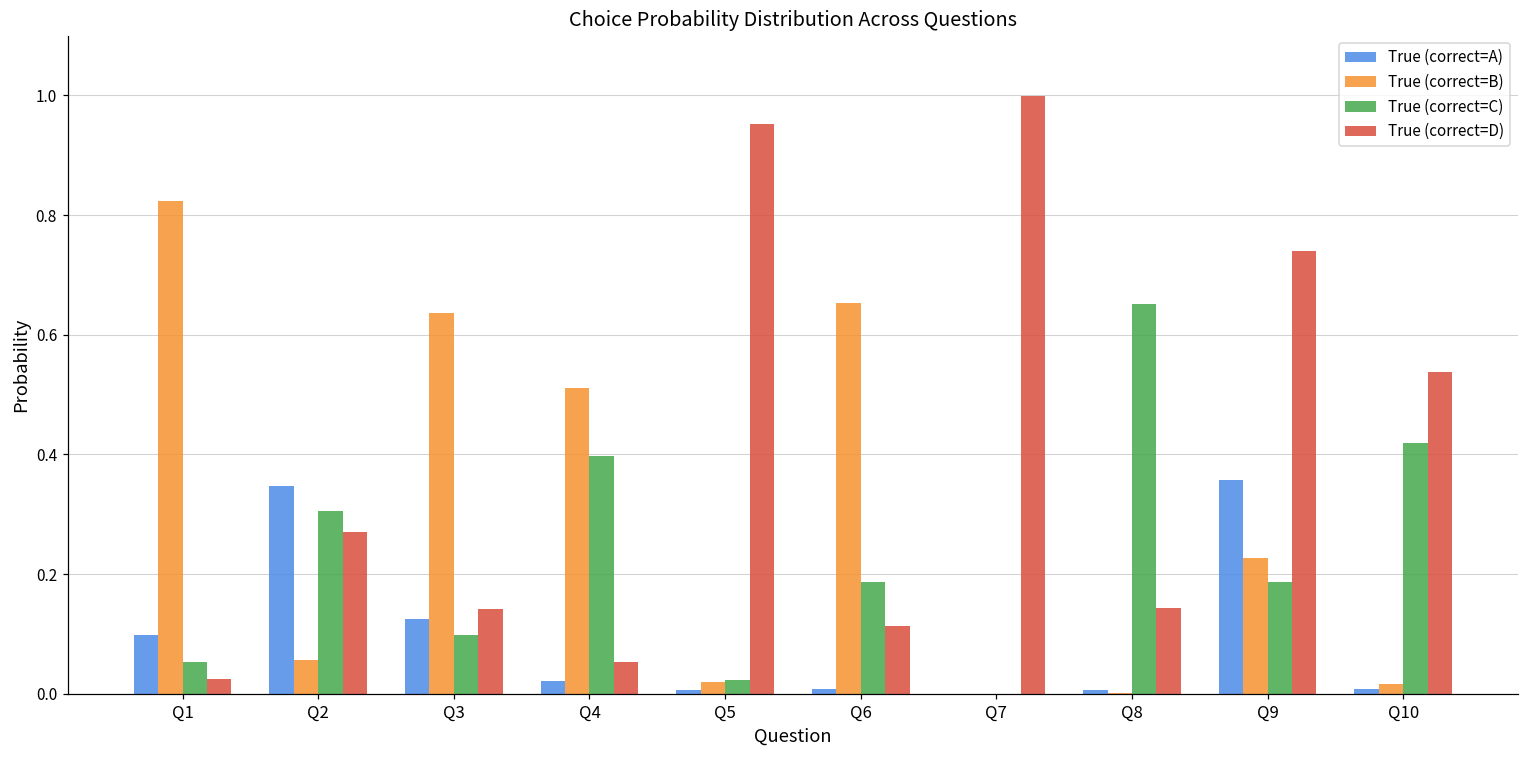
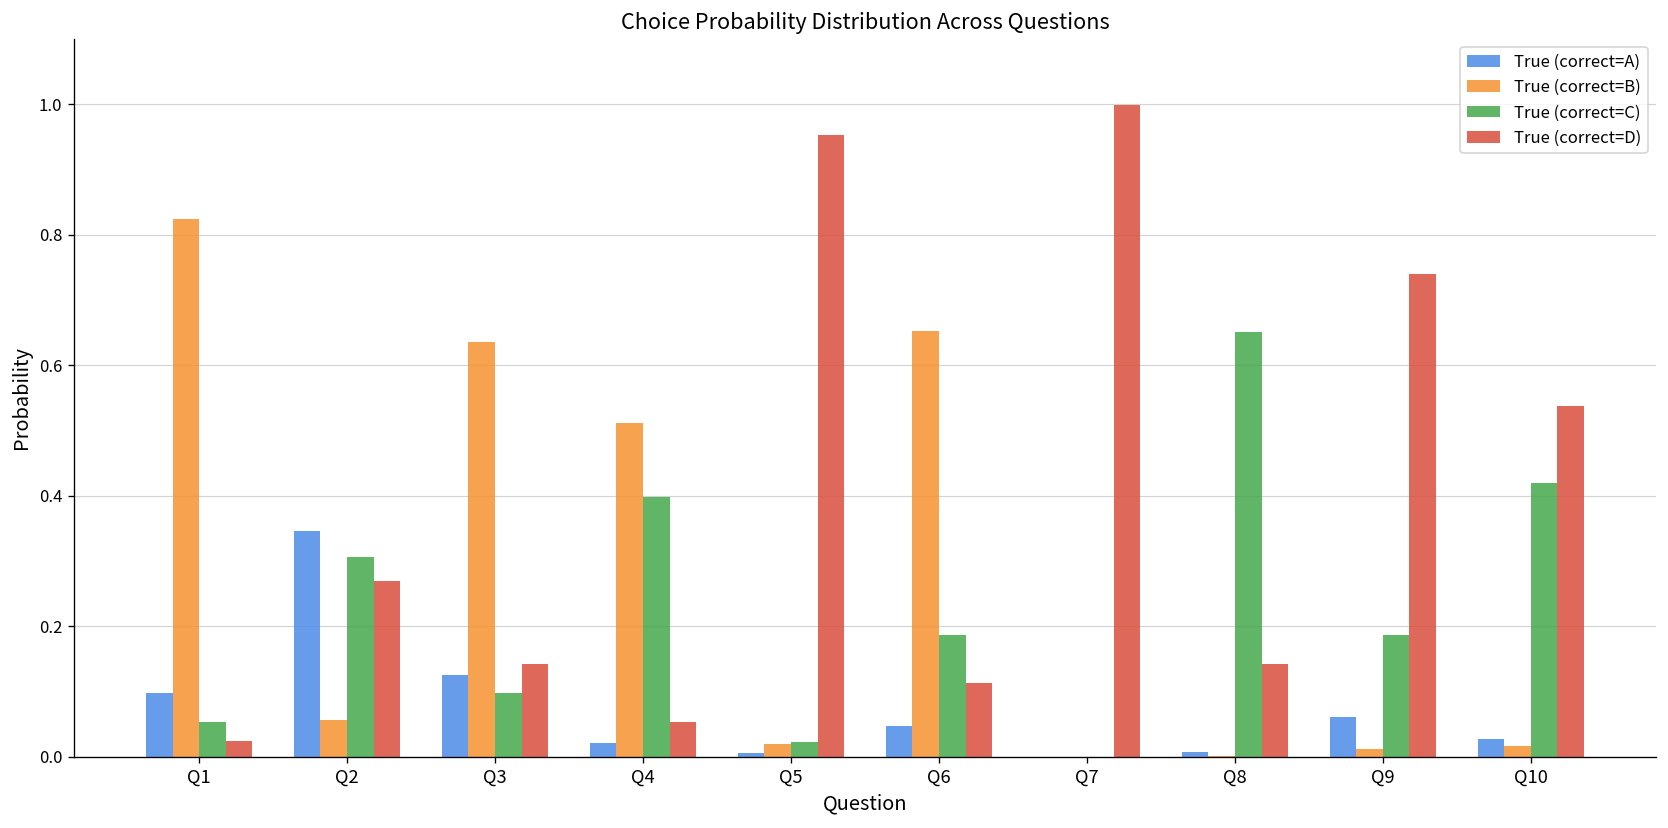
  {
    "True (correct=A)": {
      "Q1": 0.10,
      "Q2": 0.35,
      "Q3": 0.13,
      "Q4": 0.02,
      "Q5": 0.01,
-     "Q6": 0.01,
+     "Q6": 0.05,
      "Q8": 0.01,
-     "Q9": 0.36,
-     "Q10": 0.01
+     "Q9": 0.06,
+     "Q10": 0.03
    },
    "True (correct=B)": {
      "Q1": 0.82,
      "Q2": 0.06,
      "Q3": 0.64,
      "Q4": 0.51,
      "Q5": 0.02,
      "Q6": 0.65,
-     "Q9": 0.23,
+     "Q9": 0.01,
      "Q10": 0.02
    },
    "True (correct=C)": {
      "Q1": 0.05,
      "Q2": 0.31,
      "Q3": 0.10,
      "Q4": 0.40,
      "Q5": 0.02,
      "Q6": 0.19,
      "Q8": 0.65,
      "Q9": 0.19,
      "Q10": 0.42
    },
    "True (correct=D)": {
      "Q1": 0.02,
      "Q2": 0.27,
      "Q3": 0.14,
      "Q4": 0.05,
      "Q5": 0.95,
      "Q6": 0.11,
      "Q7": 1.00,
      "Q8": 0.14,
      "Q9": 0.74,
      "Q10": 0.54
    }
  }
